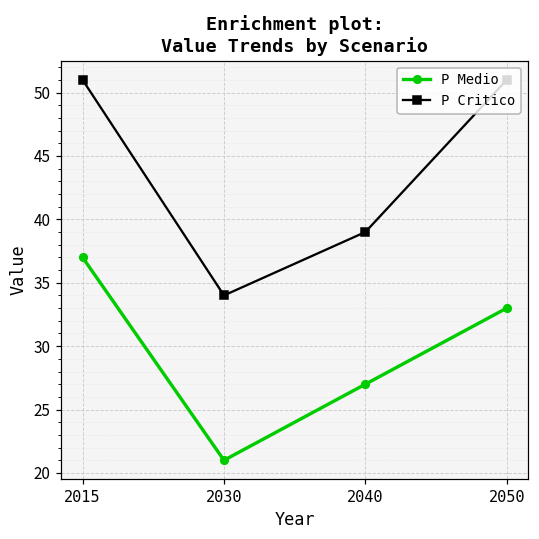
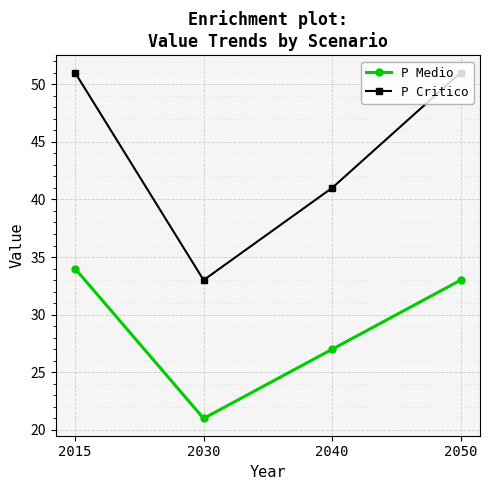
  {
    "P Medio": {
-     "2015": 37,
+     "2015": 34,
      "2030": 21,
      "2040": 27,
      "2050": 33
    },
    "P Critico": {
      "2015": 51,
-     "2030": 34,
-     "2040": 39
+     "2030": 33,
+     "2040": 41
    }
  }
